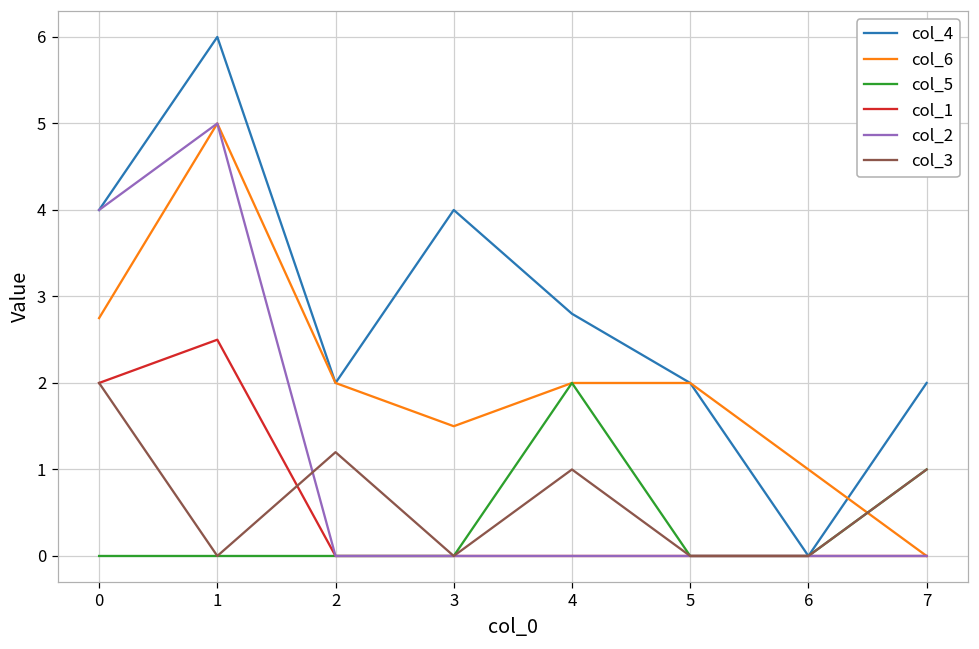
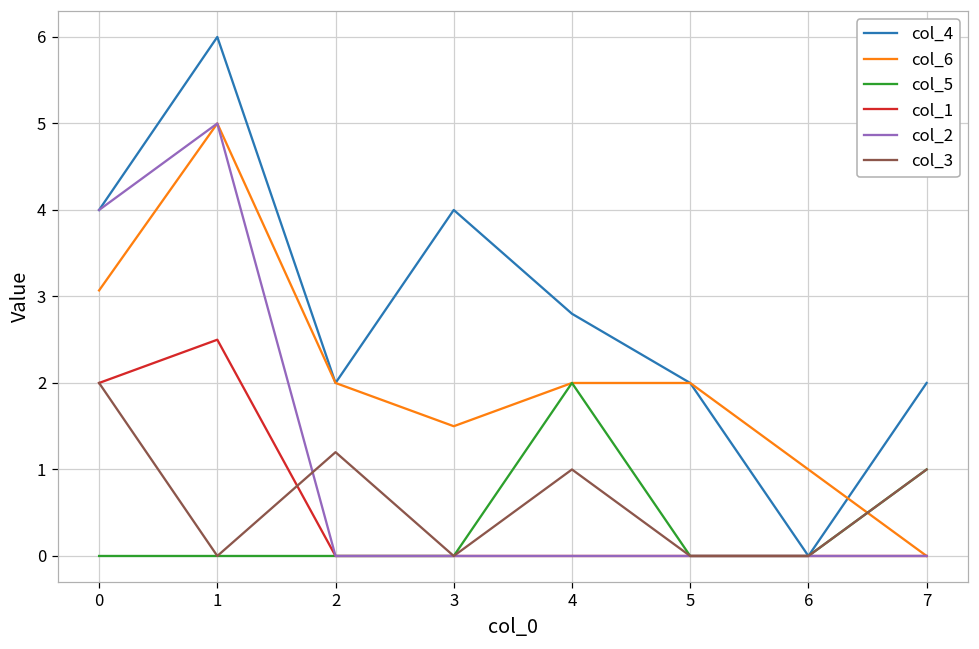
  {
    "col_4": {
      "1": 6.0,
      "3": 4.0,
      "4": 2.8,
      "7": 2.0
    },
    "col_6": {
-     "0": 2.8,
+     "0": 3.1,
      "3": 1.5,
      "6": 1.0
    },
    "col_5": {
      "0": 0.0
    },
    "col_1": {
      "1": 2.5
    },
    "col_3": {
      "2": 1.2,
      "4": 1.0
    }
  }
